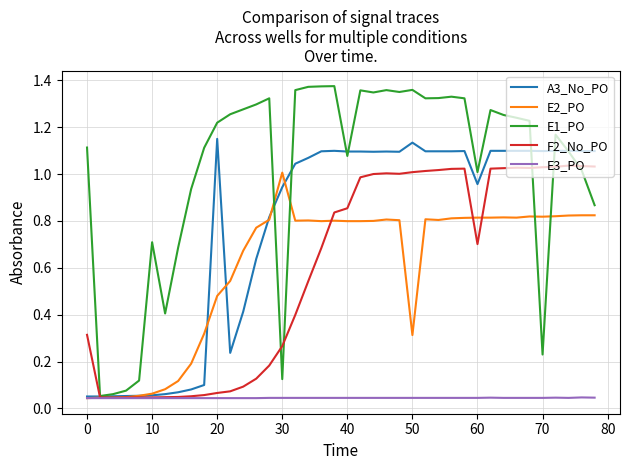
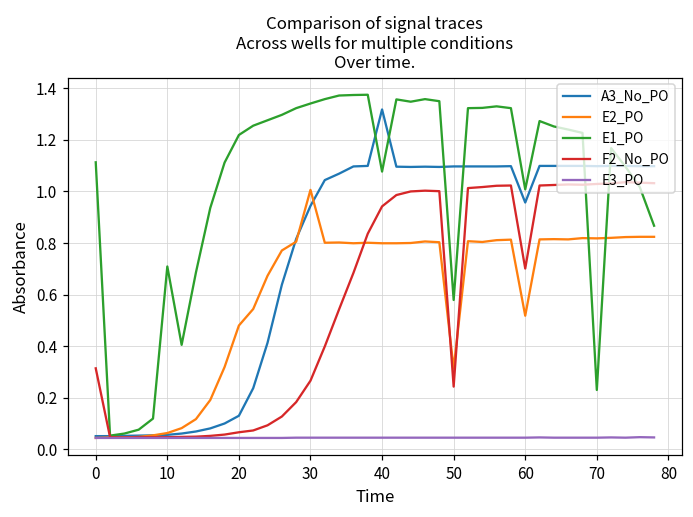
  {
    "A3_No_PO": {
-     "20": 1.15,
+     "20": 0.13,
      "30": 0.94,
-     "40": 1.10,
-     "50": 1.13,
+     "40": 1.32,
+     "50": 1.10,
      "60": 0.96
    },
    "E2_PO": {
      "20": 0.48,
      "30": 1.01,
      "40": 0.80,
      "50": 0.31,
-     "60": 0.81,
+     "60": 0.52,
      "70": 0.82
    },
    "E1_PO": {
      "0": 1.11,
      "10": 0.71,
      "20": 1.22,
-     "30": 0.13,
+     "30": 1.34,
      "40": 1.08,
-     "50": 1.36,
+     "50": 0.58,
      "60": 1.01,
      "70": 0.23
    },
    "F2_No_PO": {
      "0": 0.31,
      "20": 0.07,
      "30": 0.27,
-     "40": 0.85,
-     "50": 1.01,
+     "40": 0.94,
+     "50": 0.24,
      "60": 0.70
    },
    "E3_PO": {
      "20": 0.04,
      "30": 0.05,
      "40": 0.05,
      "50": 0.05,
      "60": 0.05,
      "70": 0.05
    }
  }
